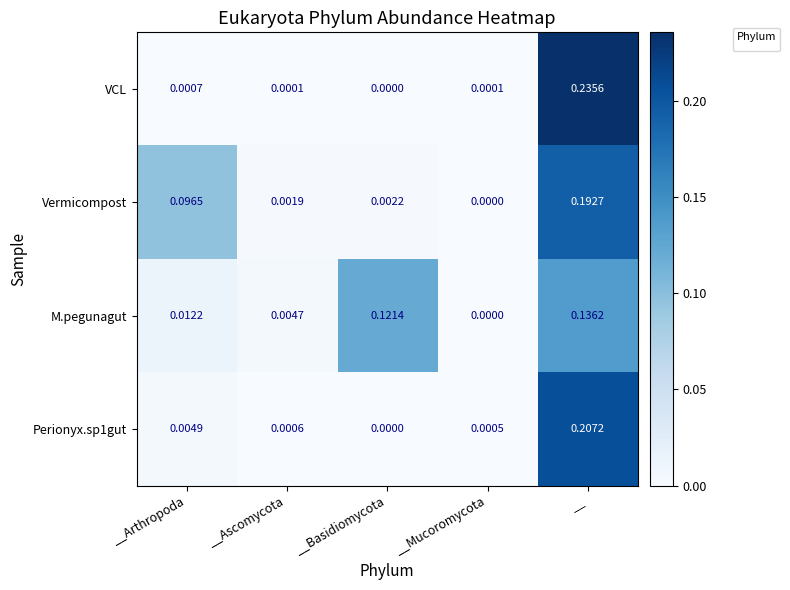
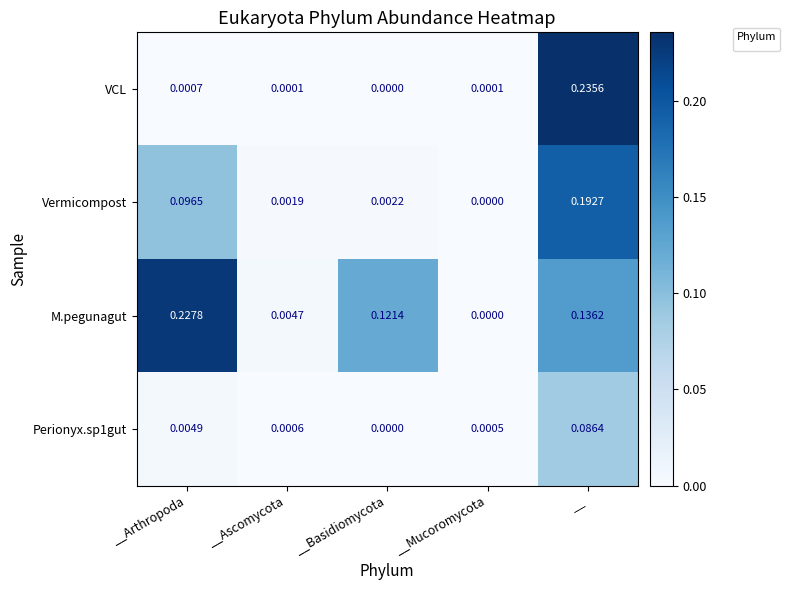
  {
    "VCL": {
      "__Arthropoda": 0.0007,
      "__Ascomycota": 0.0001,
      "__Basidiomycota": 0.0000,
      "__Mucoromycota": 0.0001,
      "__": 0.2356
    },
    "Vermicompost": {
      "__Arthropoda": 0.0965,
      "__Ascomycota": 0.0019,
      "__Basidiomycota": 0.0022,
      "__Mucoromycota": 0.0000,
      "__": 0.1927
    },
    "M.pegunagut": {
-     "__Arthropoda": 0.0122,
+     "__Arthropoda": 0.2278,
      "__Ascomycota": 0.0047,
      "__Basidiomycota": 0.1214,
      "__Mucoromycota": 0.0000,
      "__": 0.1362
    },
    "Perionyx.sp1gut": {
      "__Arthropoda": 0.0049,
      "__Ascomycota": 0.0006,
      "__Basidiomycota": 0.0000,
      "__Mucoromycota": 0.0005,
-     "__": 0.2072
+     "__": 0.0864
    }
  }
